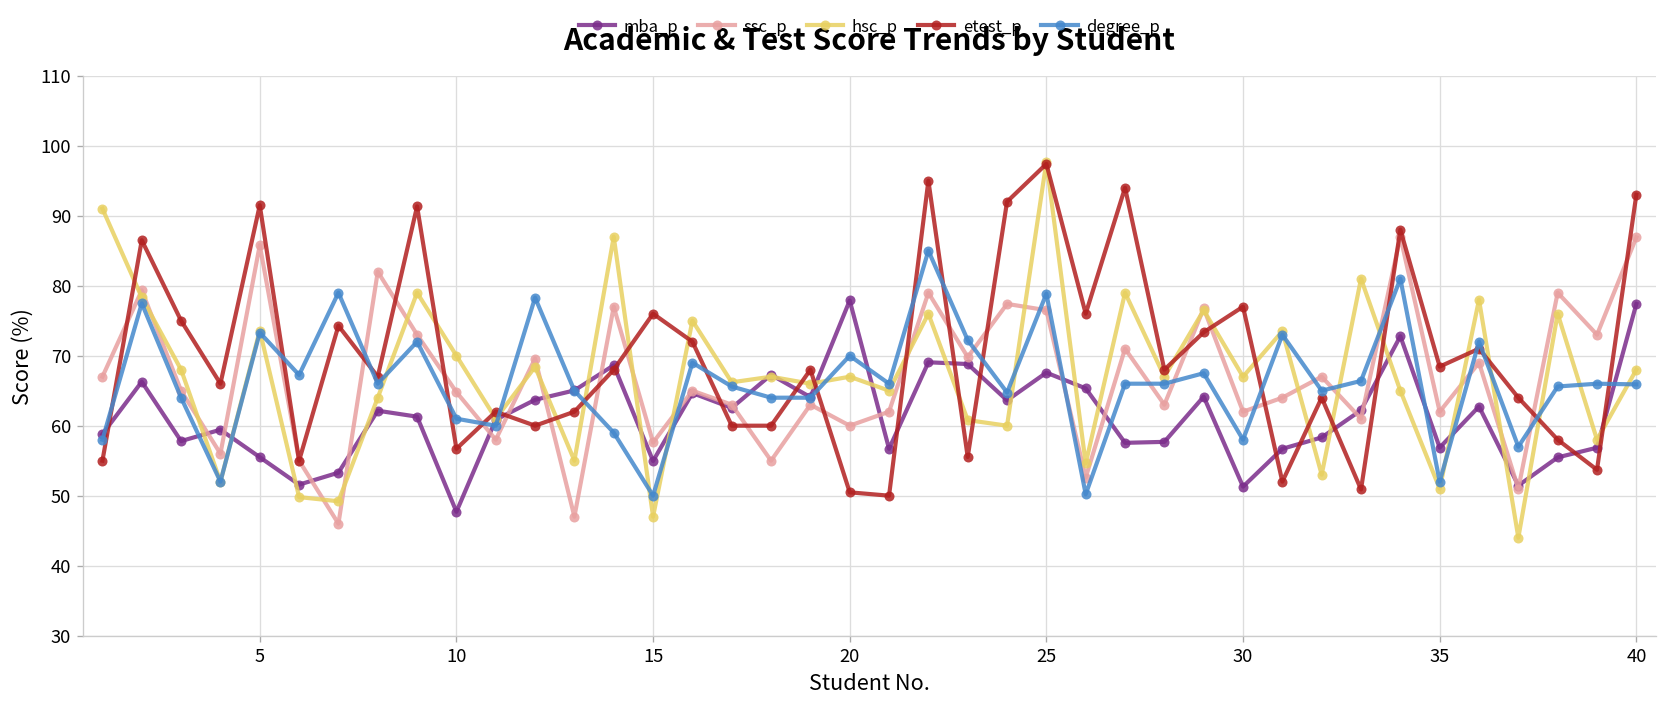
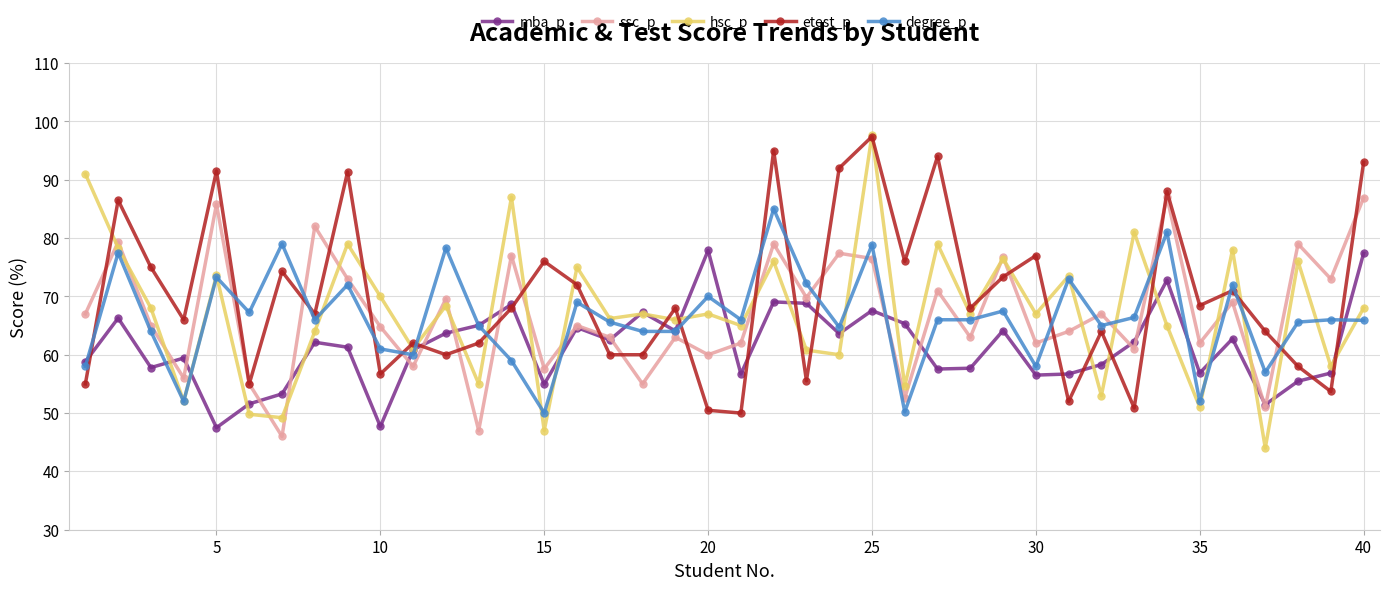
  {
    "mba_p": {
-     "5": 56,
+     "5": 48,
      "10": 48,
      "15": 55,
      "20": 78,
      "25": 68,
-     "30": 51,
+     "30": 57,
      "35": 57,
      "40": 77
    },
    "ssc_p": {
      "5": 86,
      "10": 65,
      "15": 58,
      "20": 60,
      "25": 77,
      "30": 62,
      "35": 62,
      "40": 87
    },
    "hsc_p": {
      "10": 70,
      "15": 47,
      "20": 67,
      "30": 67,
      "35": 51,
      "40": 68
    },
    "etest_p": {
      "5": 92,
      "10": 57,
      "15": 76,
      "20": 50,
      "30": 77,
      "35": 68,
      "40": 93
    },
    "degree_p": {
      "10": 61,
      "15": 50,
      "20": 70,
      "25": 79,
      "30": 58,
      "35": 52,
      "40": 66
    }
  }
